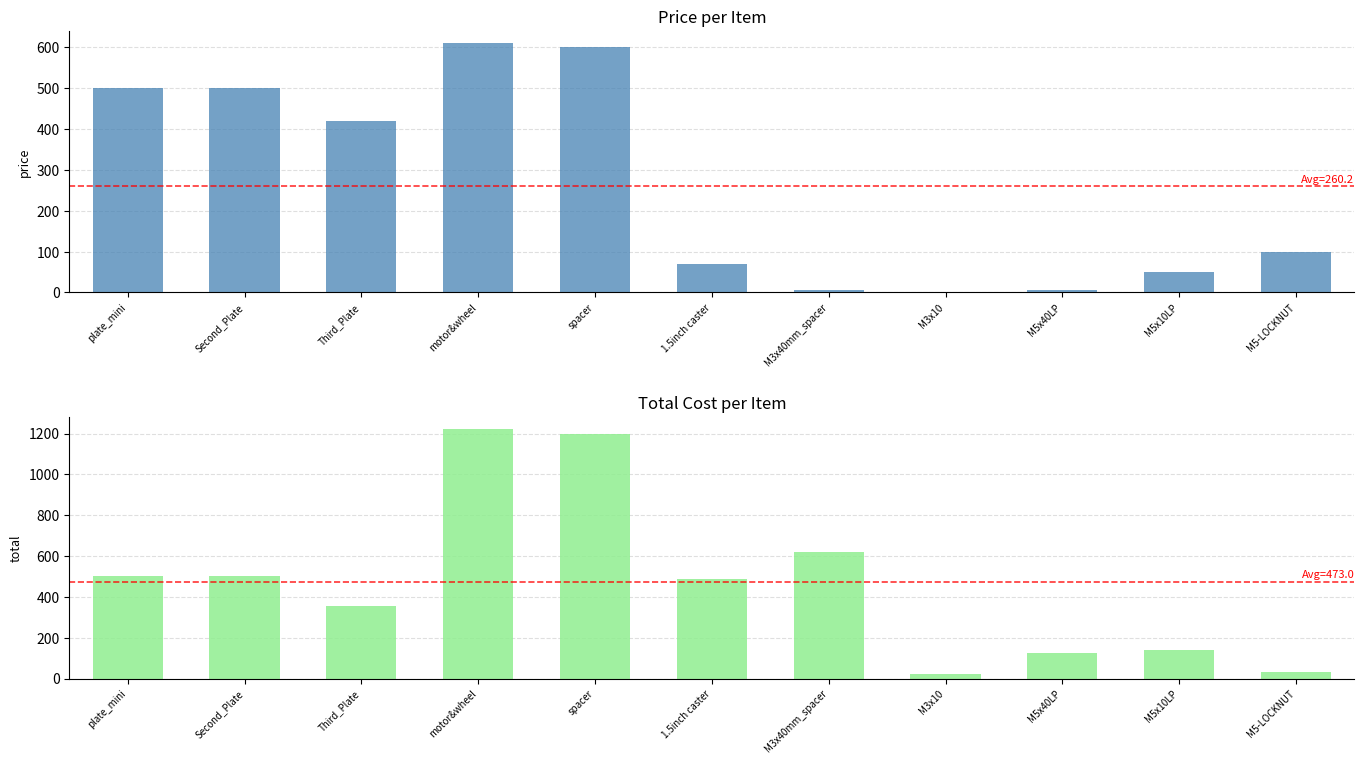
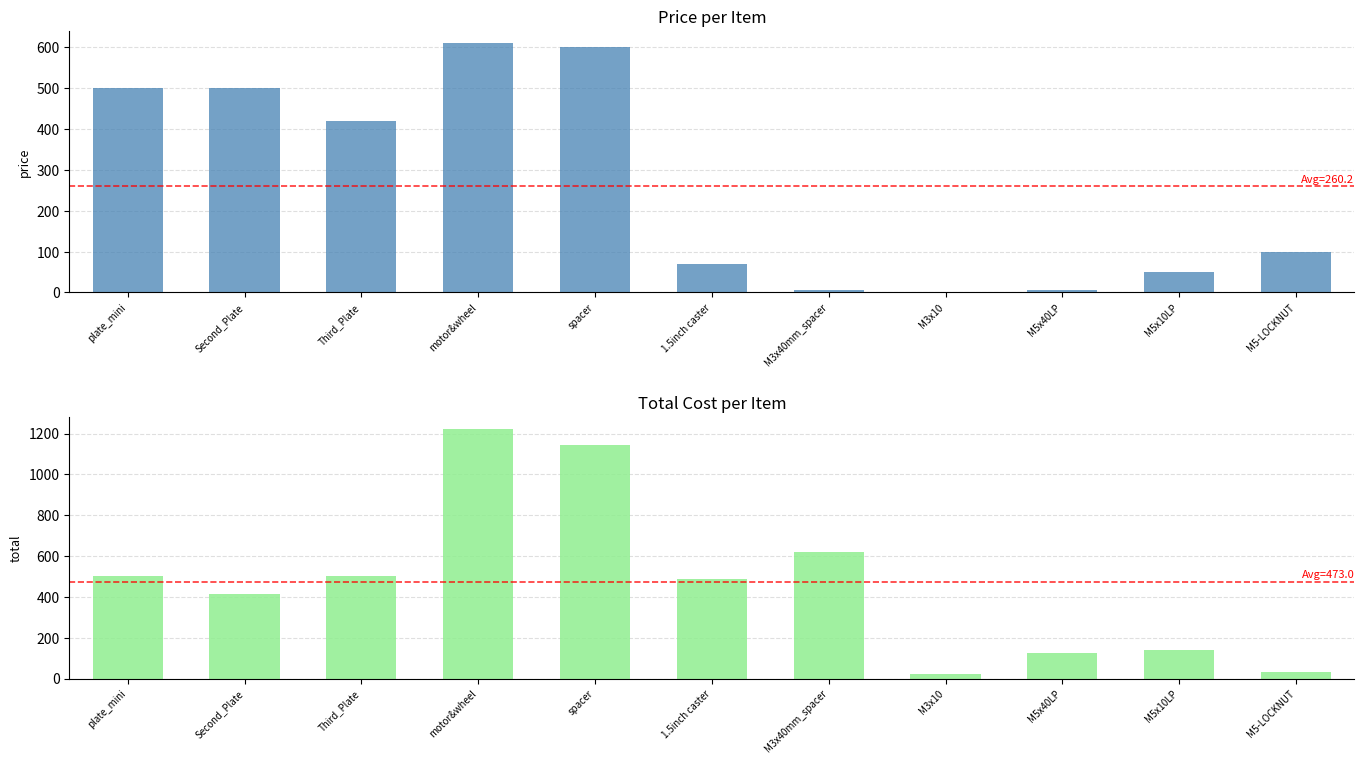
  {
    "Price per Item": {
      "plate_mini": 500,
      "Second_Plate": 500,
      "Third_Plate": 420,
      "motor&wheel": 610,
      "spacer": 600,
      "1.5inch caster": 70,
      "M5x10LP": 50,
      "M5-LOCKNUT": 100
    },
    "Total Cost per Item": {
      "plate_mini": 500,
-     "Second_Plate": 500,
-     "Third_Plate": 360,
+     "Second_Plate": 420,
+     "Third_Plate": 500,
      "motor&wheel": 1220,
-     "spacer": 1200,
+     "spacer": 1140,
      "1.5inch caster": 490,
      "M3x40mm_spacer": 620,
      "M3x10": 20,
      "M5x40LP": 120,
      "M5x10LP": 140,
      "M5-LOCKNUT": 30
    }
  }
